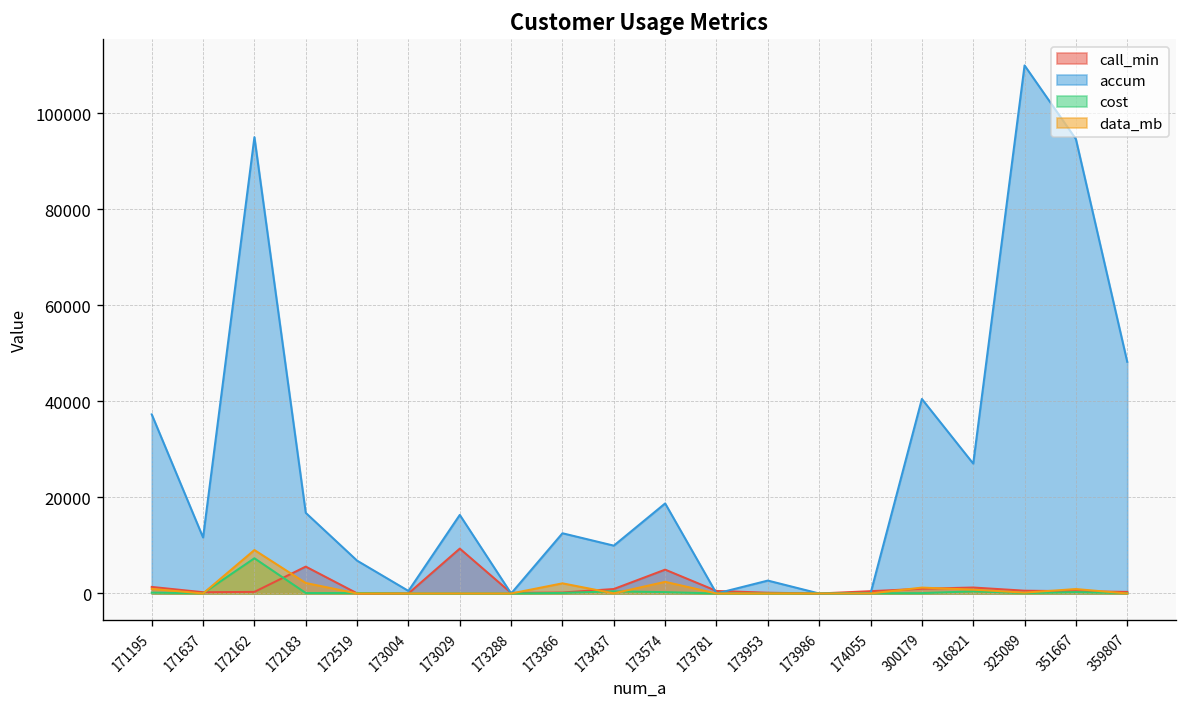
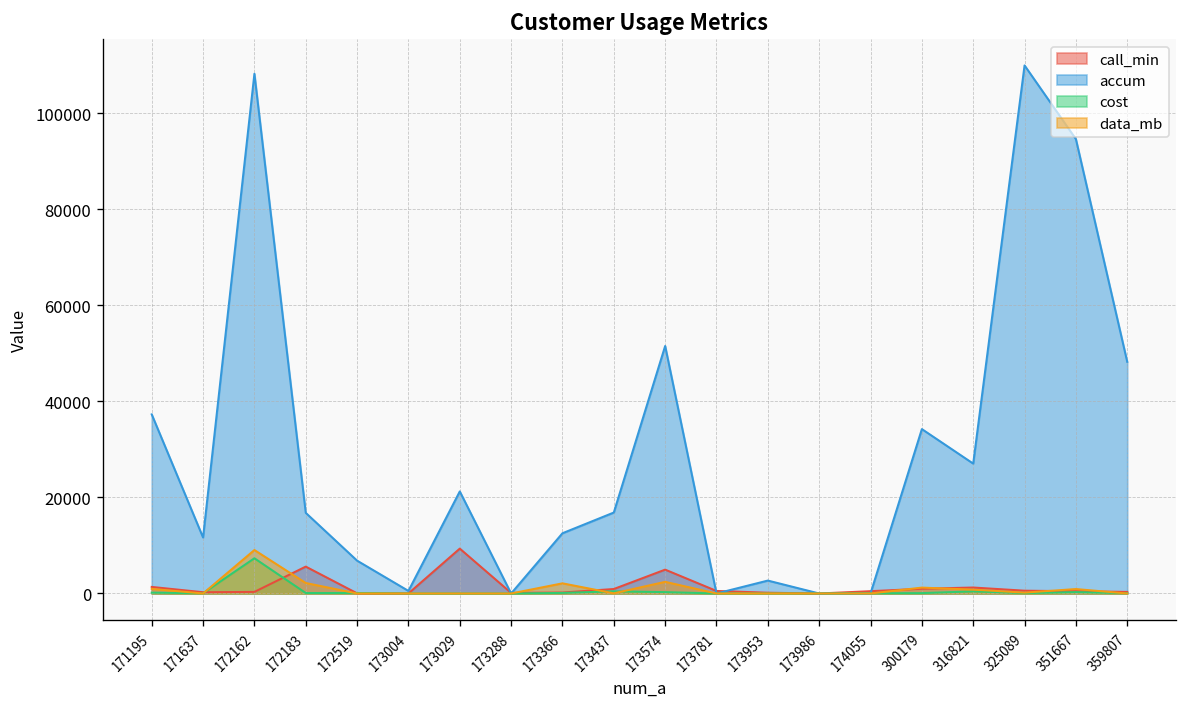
  {
    "call_min": {
      "172162": 0,
      "172183": 6000,
      "173029": 9000,
      "173574": 5000
    },
    "accum": {
      "171195": 37000,
      "171637": 12000,
-     "172162": 95000,
+     "172162": 108000,
      "172183": 17000,
      "172519": 7000,
-     "173029": 16000,
+     "173029": 21000,
      "173366": 13000,
-     "173437": 10000,
-     "173574": 19000,
+     "173437": 17000,
+     "173574": 52000,
      "173953": 3000,
-     "300179": 41000,
+     "300179": 34000,
      "316821": 27000,
      "325089": 110000,
      "359807": 48000
    },
    "cost": {
      "171195": 0,
      "172162": 7000,
      "172183": 0,
      "173574": 0,
      "300179": 0
    },
    "data_mb": {
      "172162": 9000,
      "172183": 2000,
      "173366": 2000,
      "173574": 2000
    }
  }
